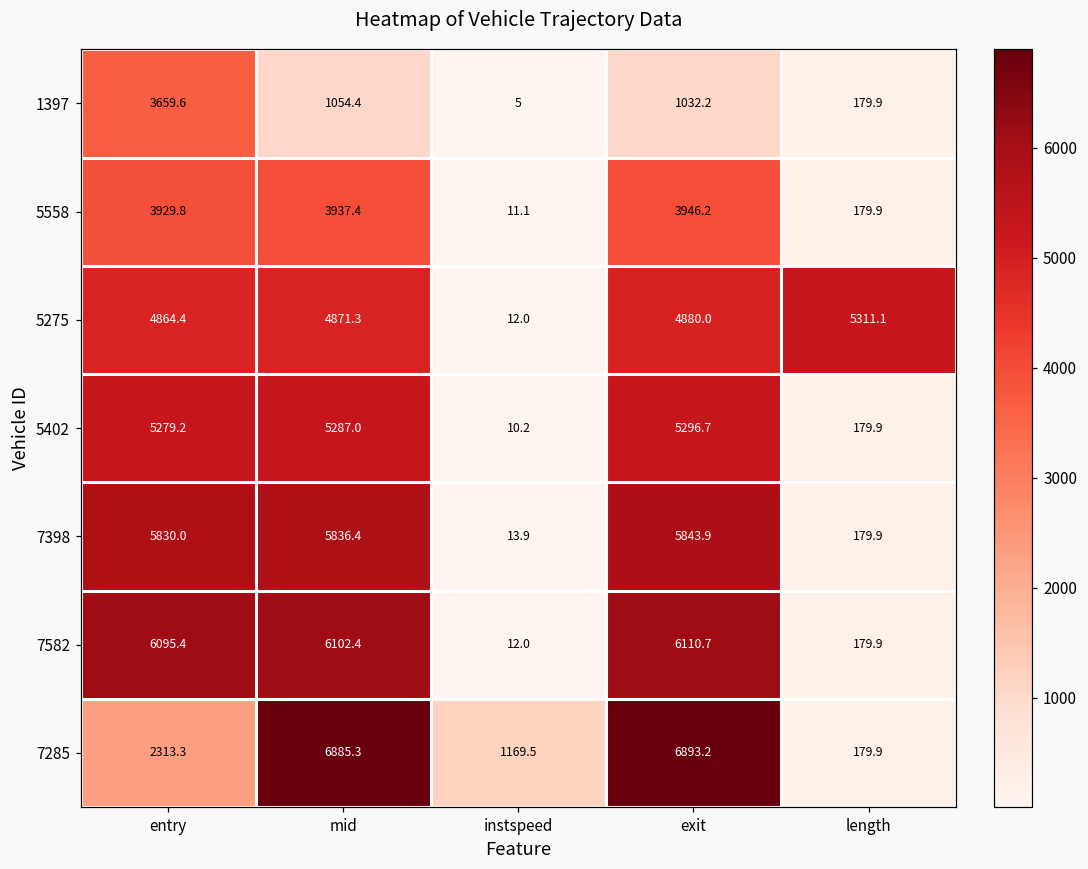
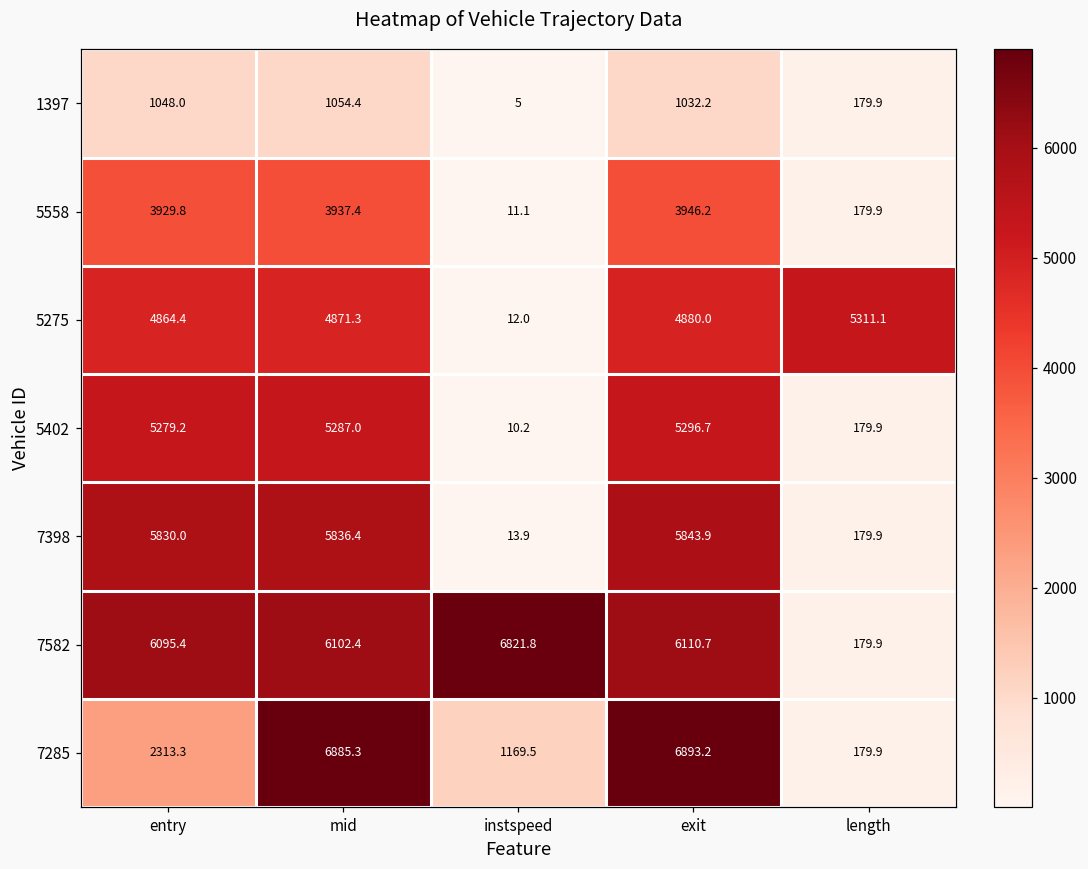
  {
    "1397": {
-     "entry": 3659.6,
+     "entry": 1048.0,
      "mid": 1054.4,
      "instspeed": 5,
      "exit": 1032.2,
      "length": 179.9
    },
    "5558": {
      "entry": 3929.8,
      "mid": 3937.4,
      "instspeed": 11.1,
      "exit": 3946.2,
      "length": 179.9
    },
    "5275": {
      "entry": 4864.4,
      "mid": 4871.3,
      "instspeed": 12.0,
      "exit": 4880.0,
      "length": 5311.1
    },
    "5402": {
      "entry": 5279.2,
      "mid": 5287.0,
      "instspeed": 10.2,
      "exit": 5296.7,
      "length": 179.9
    },
    "7398": {
      "entry": 5830.0,
      "mid": 5836.4,
      "instspeed": 13.9,
      "exit": 5843.9,
      "length": 179.9
    },
    "7582": {
      "entry": 6095.4,
      "mid": 6102.4,
-     "instspeed": 12.0,
+     "instspeed": 6821.8,
      "exit": 6110.7,
      "length": 179.9
    },
    "7285": {
      "entry": 2313.3,
      "mid": 6885.3,
      "instspeed": 1169.5,
      "exit": 6893.2,
      "length": 179.9
    }
  }
